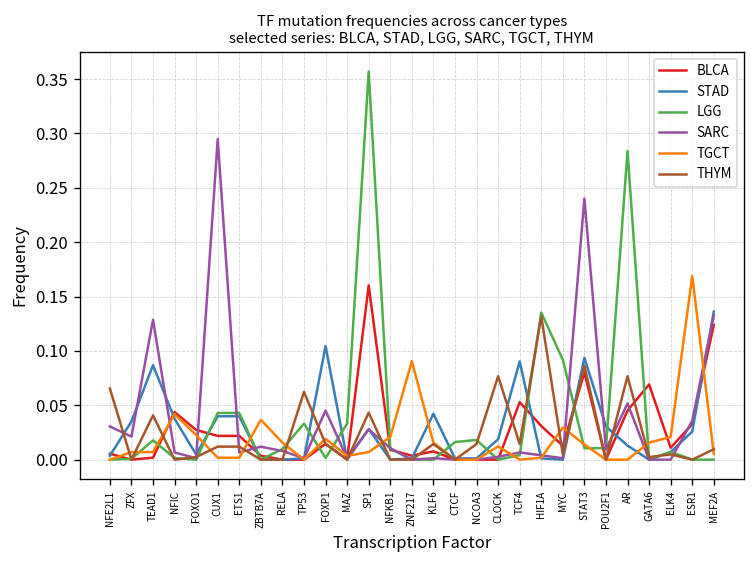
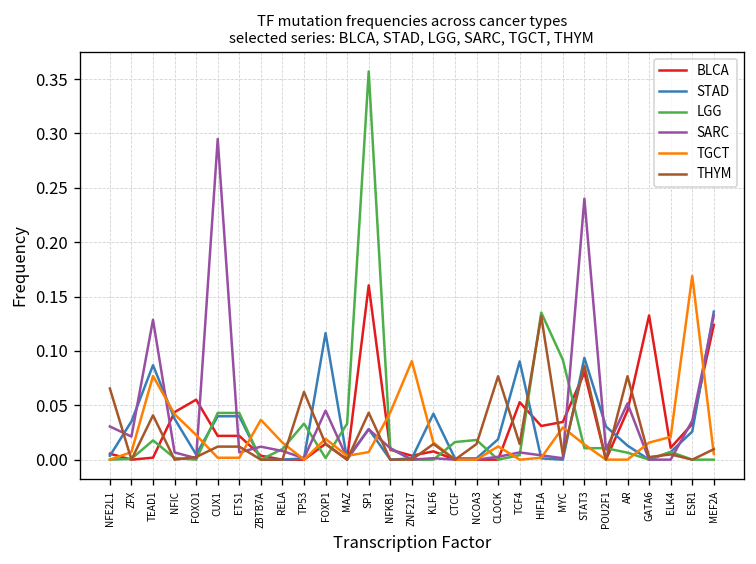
  {
    "BLCA": {
      "TEAD1": 0.00,
-     "FOXO1": 0.03,
+     "FOXO1": 0.06,
      "CUX1": 0.02,
      "ETS1": 0.02,
      "ZBTB7A": 0.00,
      "SP1": 0.16,
      "KLF6": 0.01,
      "TCF4": 0.05,
      "HIF1A": 0.03,
-     "MYC": 0.01,
+     "MYC": 0.03,
      "STAT3": 0.08,
      "AR": 0.05,
-     "GATA6": 0.07,
+     "GATA6": 0.13,
      "ELK4": 0.01,
      "ESR1": 0.03,
      "MEF2A": 0.12
    },
    "STAD": {
      "ZFX": 0.04,
      "TEAD1": 0.09,
      "NFIC": 0.04,
      "CUX1": 0.04,
      "ETS1": 0.04,
-     "FOXP1": 0.10,
+     "FOXP1": 0.12,
      "KLF6": 0.04,
      "CLOCK": 0.02,
      "TCF4": 0.09,
      "STAT3": 0.09,
      "POU2F1": 0.03,
      "AR": 0.01,
      "ESR1": 0.03,
      "MEF2A": 0.14
    },
    "LGG": {
      "TEAD1": 0.02,
      "CUX1": 0.04,
      "ETS1": 0.04,
      "TP53": 0.03,
      "FOXP1": 0.00,
      "MAZ": 0.03,
      "SP1": 0.36,
      "CTCF": 0.02,
      "NCOA3": 0.02,
      "HIF1A": 0.14,
      "MYC": 0.09,
      "STAT3": 0.01,
-     "AR": 0.28,
+     "AR": 0.01,
      "MEF2A": 0.00
    },
    "SARC": {
      "NFE2L1": 0.03,
      "ZFX": 0.02,
      "TEAD1": 0.13,
      "NFIC": 0.01,
      "CUX1": 0.29,
      "ETS1": 0.01,
      "ZBTB7A": 0.01,
      "FOXP1": 0.05,
      "STAT3": 0.24,
      "AR": 0.05,
      "ELK4": 0.00,
      "ESR1": 0.04,
      "MEF2A": 0.13
    },
    "TGCT": {
      "ZFX": 0.01,
-     "TEAD1": 0.01,
+     "TEAD1": 0.08,
      "FOXO1": 0.02,
      "CUX1": 0.00,
      "ETS1": 0.00,
      "ZBTB7A": 0.04,
      "RELA": 0.02,
      "FOXP1": 0.02,
      "SP1": 0.01,
-     "NFKB1": 0.02,
+     "NFKB1": 0.04,
      "ZNF217": 0.09,
      "CLOCK": 0.01,
      "TCF4": 0.00,
      "MYC": 0.03,
      "STAT3": 0.01,
      "AR": 0.00,
      "GATA6": 0.02,
      "ELK4": 0.02,
      "ESR1": 0.17,
      "MEF2A": 0.01
    },
    "THYM": {
      "NFE2L1": 0.07,
      "TEAD1": 0.04,
      "CUX1": 0.01,
      "ETS1": 0.01,
      "TP53": 0.06,
      "SP1": 0.04,
      "NCOA3": 0.01,
      "CLOCK": 0.08,
      "TCF4": 0.01,
      "HIF1A": 0.13,
      "MYC": 0.00,
      "STAT3": 0.09,
      "AR": 0.08,
      "MEF2A": 0.01
    }
  }
